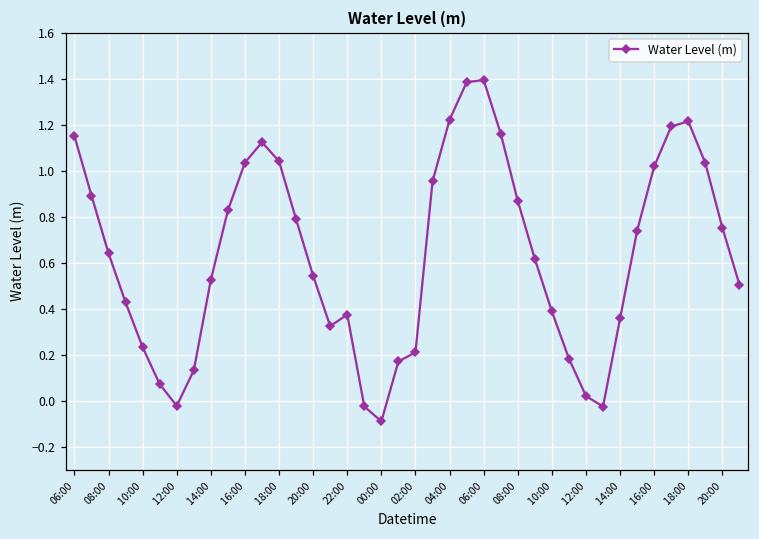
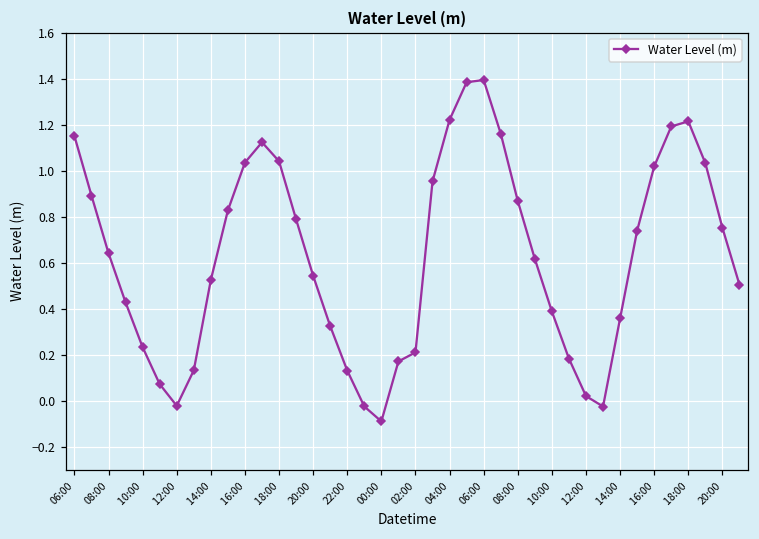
  {
-   "22:00": 0.37,
+   "22:00": 0.13,
    "00:00": -0.09,
    "02:00": 0.21,
    "04:00": 1.22
  }
